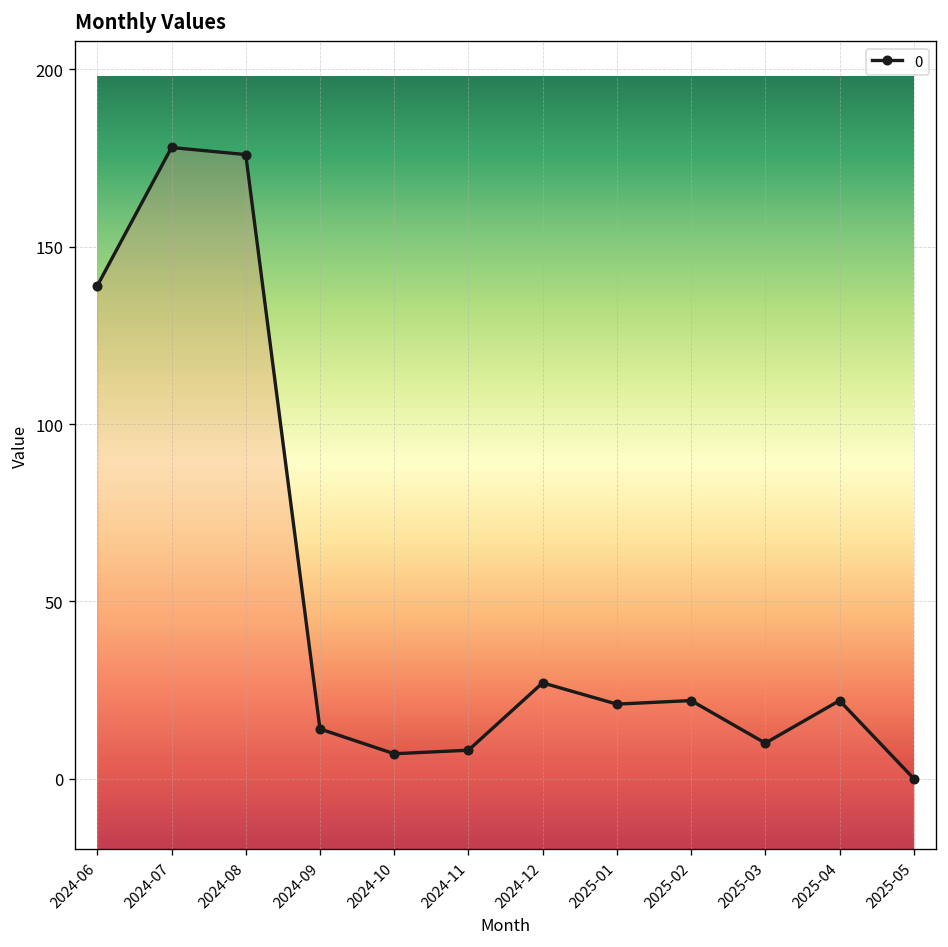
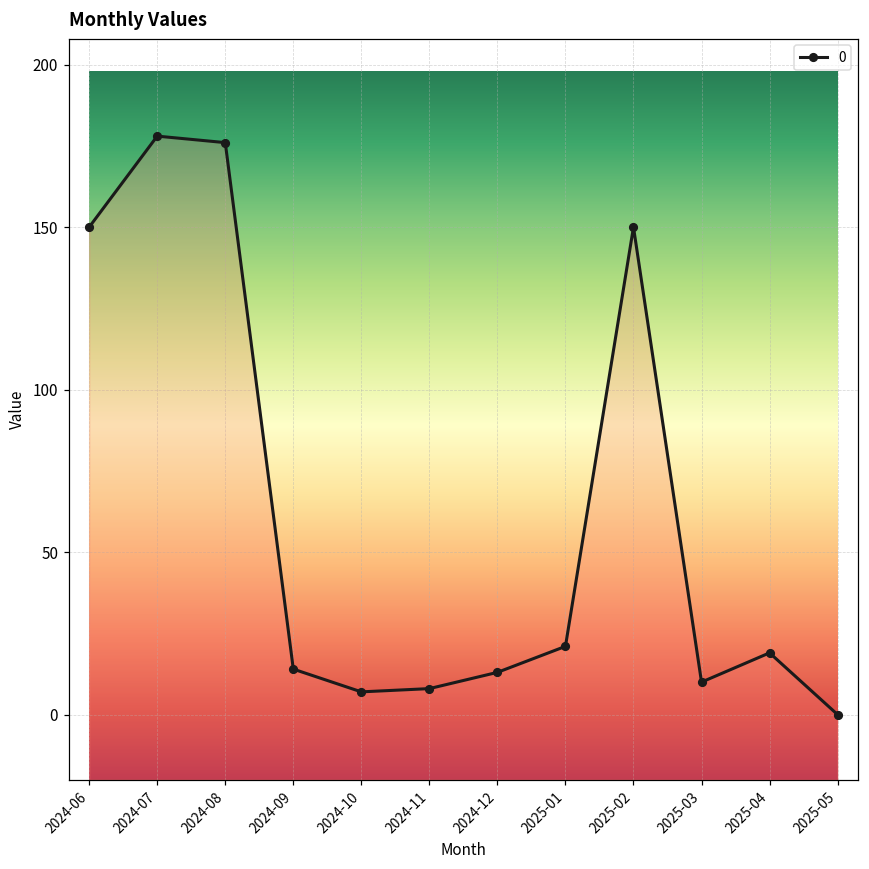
  {
-   "2024-06": 139,
+   "2024-06": 150,
    "2024-07": 178,
    "2024-08": 176,
    "2024-09": 14,
    "2024-10": 7,
    "2024-11": 8,
-   "2024-12": 27,
+   "2024-12": 13,
    "2025-01": 21,
-   "2025-02": 22,
+   "2025-02": 150,
    "2025-03": 10,
-   "2025-04": 22,
+   "2025-04": 19,
    "2025-05": 0
  }
